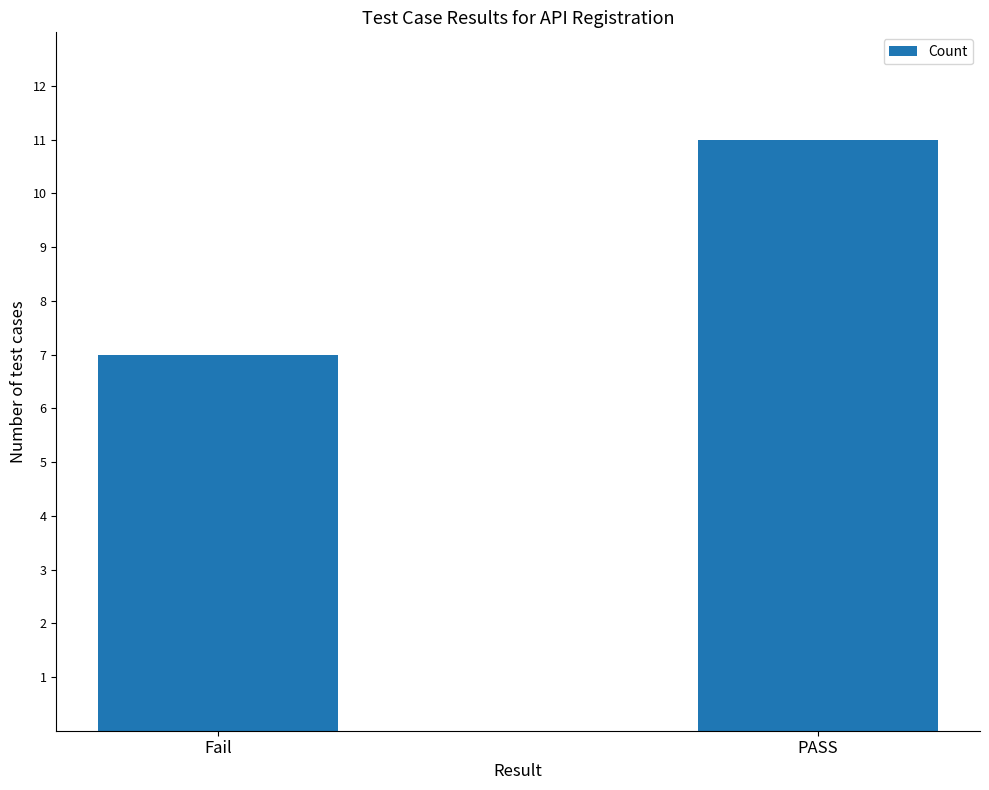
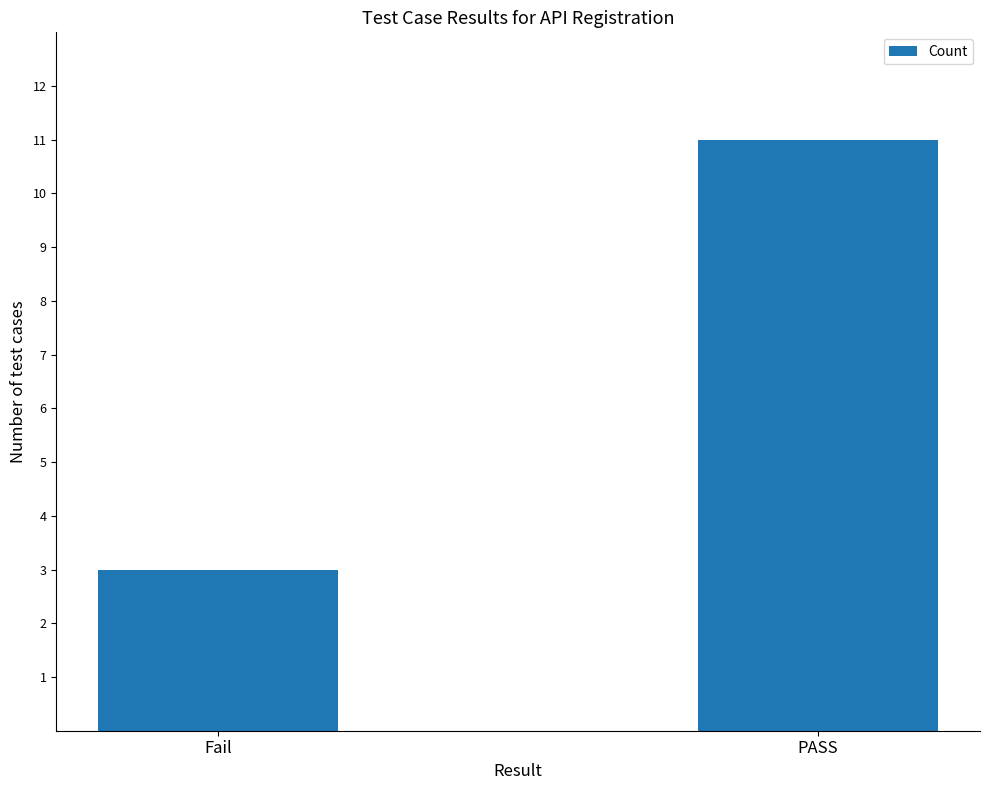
  {
-   "Fail": 7,
+   "Fail": 3,
    "PASS": 11
  }
